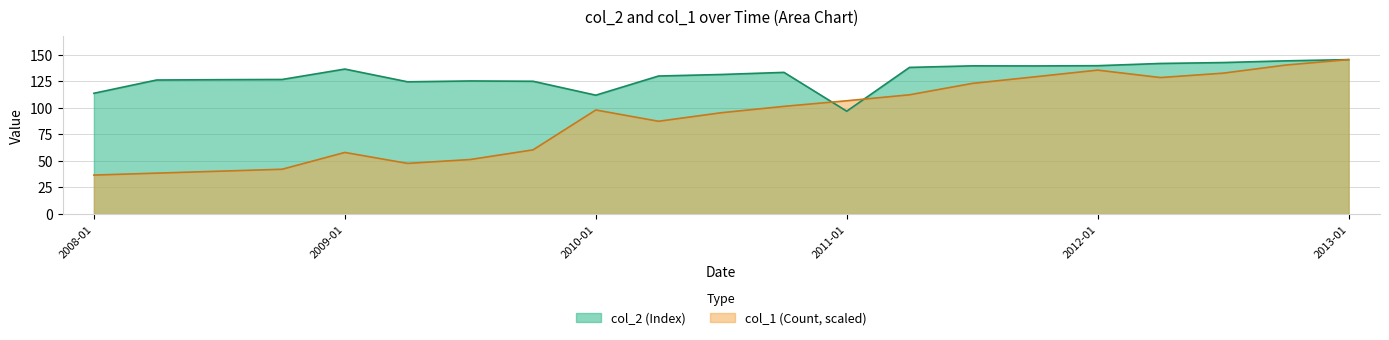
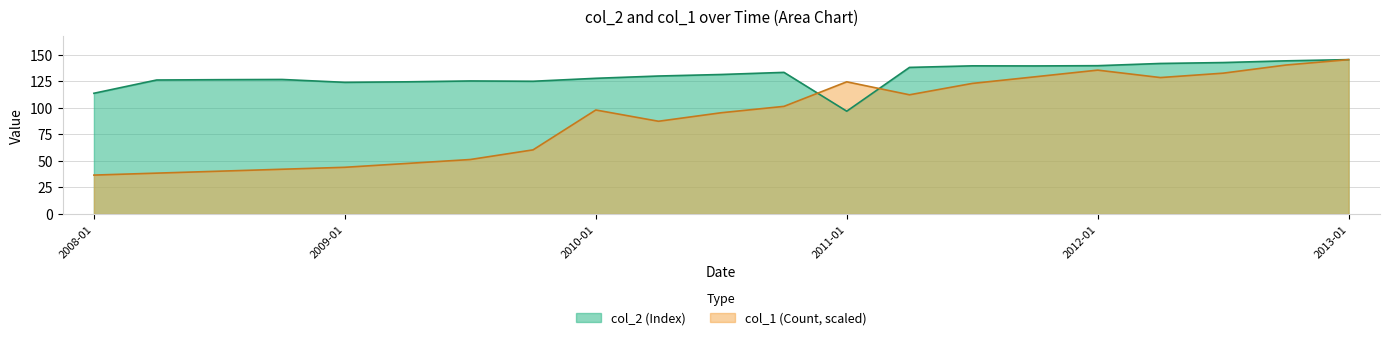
  {
    "col_2 (Index)": {
      "2008-01": 114,
-     "2009-01": 137,
-     "2010-01": 112,
+     "2009-01": 124,
+     "2010-01": 128,
      "2011-01": 97,
      "2012-01": 140
    },
    "col_1 (Count, scaled)": {
      "2008-01": 37,
-     "2009-01": 58,
+     "2009-01": 44,
      "2010-01": 98,
-     "2011-01": 107,
+     "2011-01": 124,
      "2012-01": 136
    }
  }
